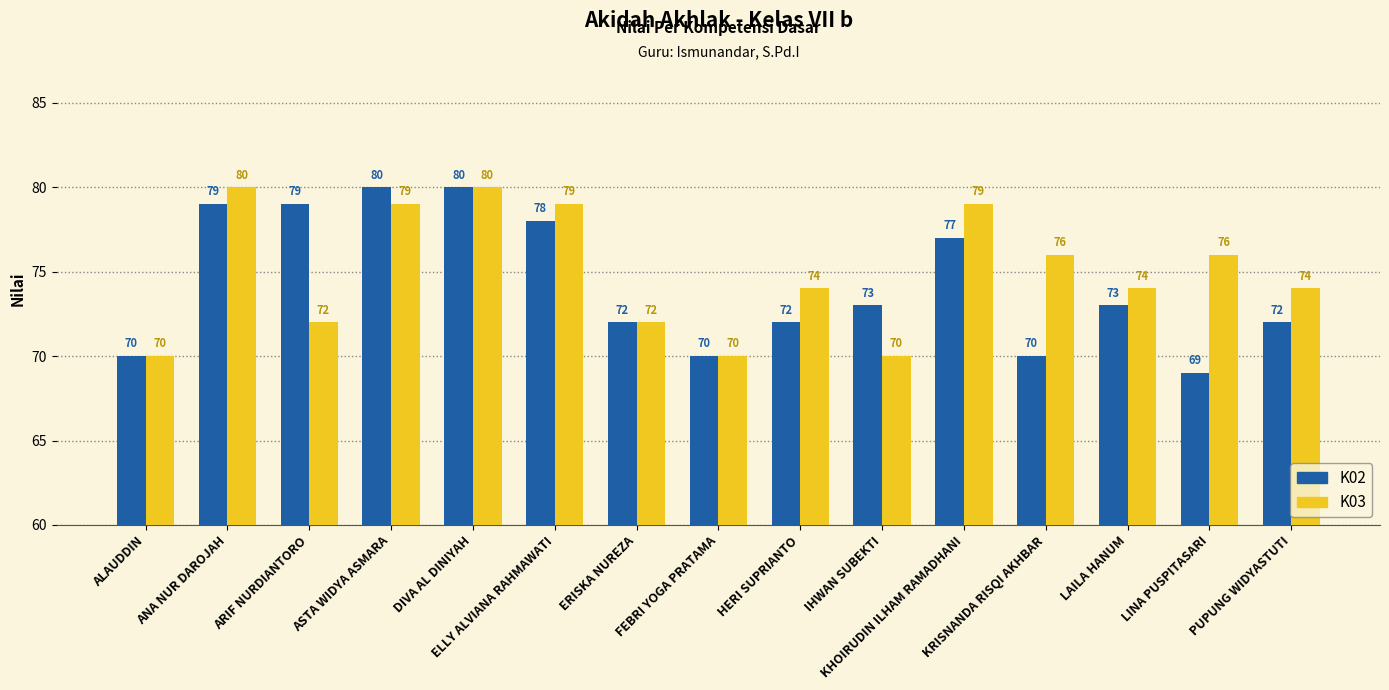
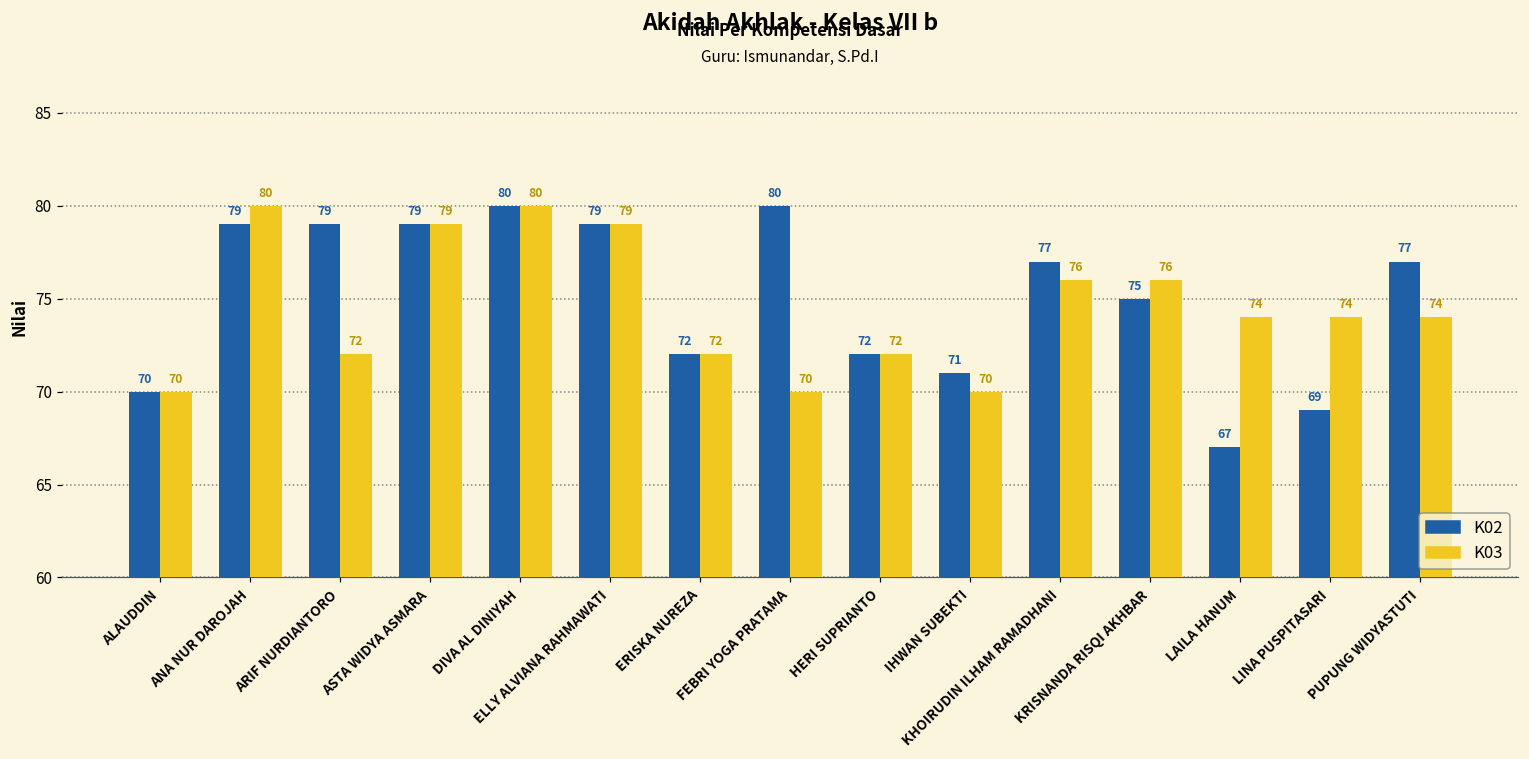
  {
    "K02": {
      "ALAUDDIN": 70,
      "ANA NUR DAROJAH": 79,
      "ARIF NURDIANTORO": 79,
-     "ASTA WIDYA ASMARA": 80,
+     "ASTA WIDYA ASMARA": 79,
      "DIVA AL DINIYAH": 80,
-     "ELLY ALVIANA RAHMAWATI": 78,
+     "ELLY ALVIANA RAHMAWATI": 79,
      "ERISKA NUREZA": 72,
-     "FEBRI YOGA PRATAMA": 70,
+     "FEBRI YOGA PRATAMA": 80,
      "HERI SUPRIANTO": 72,
-     "IHWAN SUBEKTI": 73,
+     "IHWAN SUBEKTI": 71,
      "KHOIRUDIN ILHAM RAMADHANI": 77,
-     "KRISNANDA RISQI AKHBAR": 70,
-     "LAILA HANUM": 73,
+     "KRISNANDA RISQI AKHBAR": 75,
+     "LAILA HANUM": 67,
      "LINA PUSPITASARI": 69,
-     "PUPUNG WIDYASTUTI": 72
+     "PUPUNG WIDYASTUTI": 77
    },
    "K03": {
      "ALAUDDIN": 70,
      "ANA NUR DAROJAH": 80,
      "ARIF NURDIANTORO": 72,
      "ASTA WIDYA ASMARA": 79,
      "DIVA AL DINIYAH": 80,
      "ELLY ALVIANA RAHMAWATI": 79,
      "ERISKA NUREZA": 72,
      "FEBRI YOGA PRATAMA": 70,
-     "HERI SUPRIANTO": 74,
+     "HERI SUPRIANTO": 72,
      "IHWAN SUBEKTI": 70,
-     "KHOIRUDIN ILHAM RAMADHANI": 79,
+     "KHOIRUDIN ILHAM RAMADHANI": 76,
      "KRISNANDA RISQI AKHBAR": 76,
      "LAILA HANUM": 74,
-     "LINA PUSPITASARI": 76,
+     "LINA PUSPITASARI": 74,
      "PUPUNG WIDYASTUTI": 74
    }
  }
